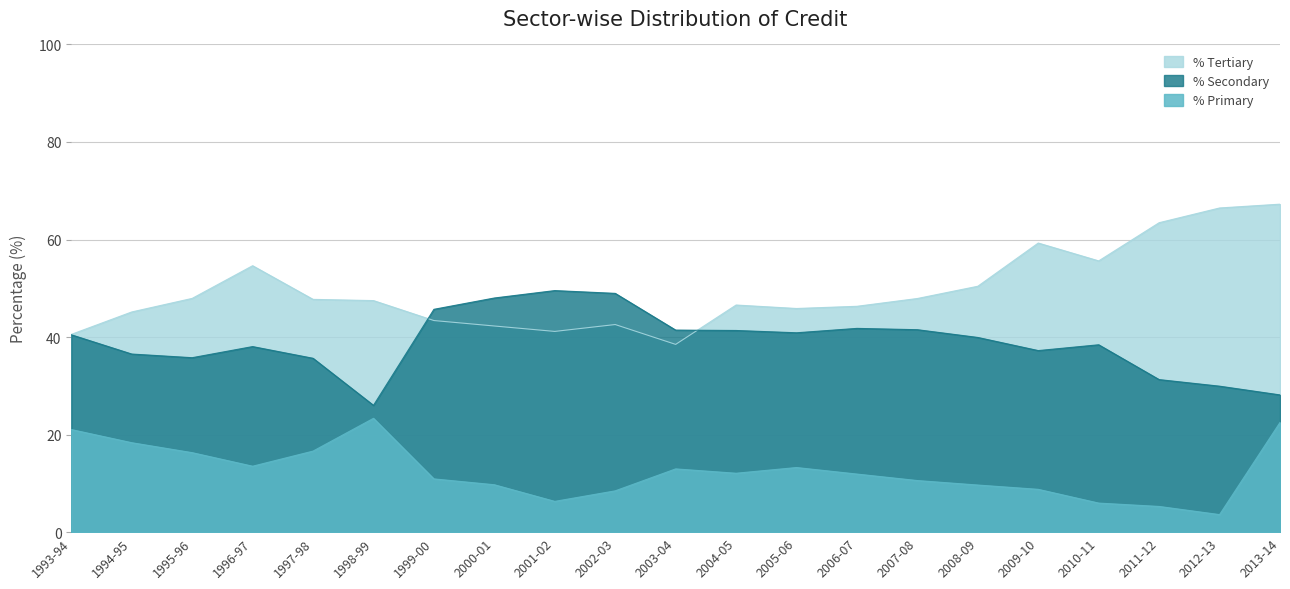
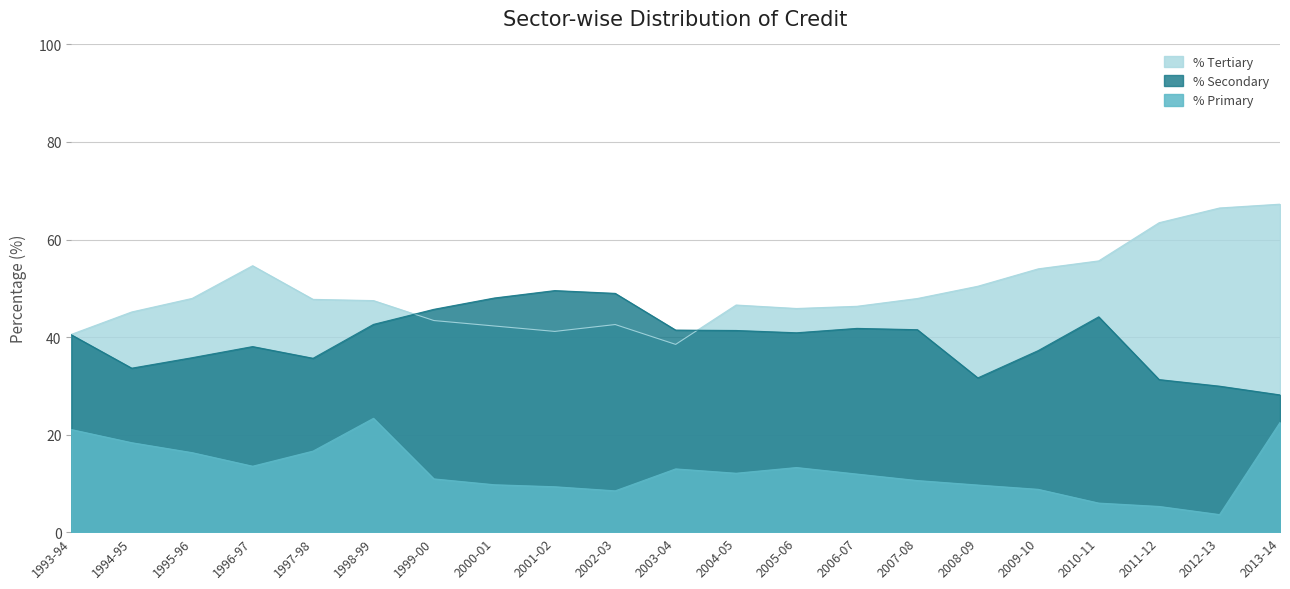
  {
    "% Tertiary": {
      "1994-95": 45,
      "1995-96": 48,
      "1996-97": 55,
      "1997-98": 48,
      "1998-99": 47,
      "1999-00": 43,
      "2000-01": 42,
      "2001-02": 41,
      "2002-03": 43,
      "2003-04": 39,
      "2004-05": 47,
      "2005-06": 46,
      "2006-07": 46,
      "2007-08": 48,
      "2008-09": 50,
-     "2009-10": 59,
+     "2009-10": 54,
      "2010-11": 56,
      "2011-12": 63,
      "2012-13": 66,
      "2013-14": 67
    },
    "% Secondary": {
-     "1994-95": 37,
+     "1994-95": 34,
      "1995-96": 36,
      "1996-97": 38,
      "1997-98": 36,
-     "1998-99": 26,
+     "1998-99": 43,
      "1999-00": 46,
      "2000-01": 48,
      "2001-02": 50,
      "2002-03": 49,
      "2003-04": 41,
      "2004-05": 41,
      "2005-06": 41,
      "2006-07": 42,
      "2007-08": 42,
-     "2008-09": 40,
+     "2008-09": 32,
      "2009-10": 37,
-     "2010-11": 38,
+     "2010-11": 44,
      "2011-12": 31,
      "2012-13": 30,
      "2013-14": 28
    },
    "% Primary": {
      "1993-94": 21,
      "1994-95": 18,
      "1995-96": 16,
      "1996-97": 14,
      "1997-98": 17,
      "1998-99": 23,
      "1999-00": 11,
      "2000-01": 10,
-     "2001-02": 6,
+     "2001-02": 9,
      "2002-03": 8,
      "2003-04": 13,
      "2004-05": 12,
      "2005-06": 13,
      "2006-07": 12,
      "2007-08": 11,
      "2008-09": 10,
      "2009-10": 9,
      "2010-11": 6,
      "2011-12": 5,
      "2012-13": 4,
      "2013-14": 23
    }
  }
